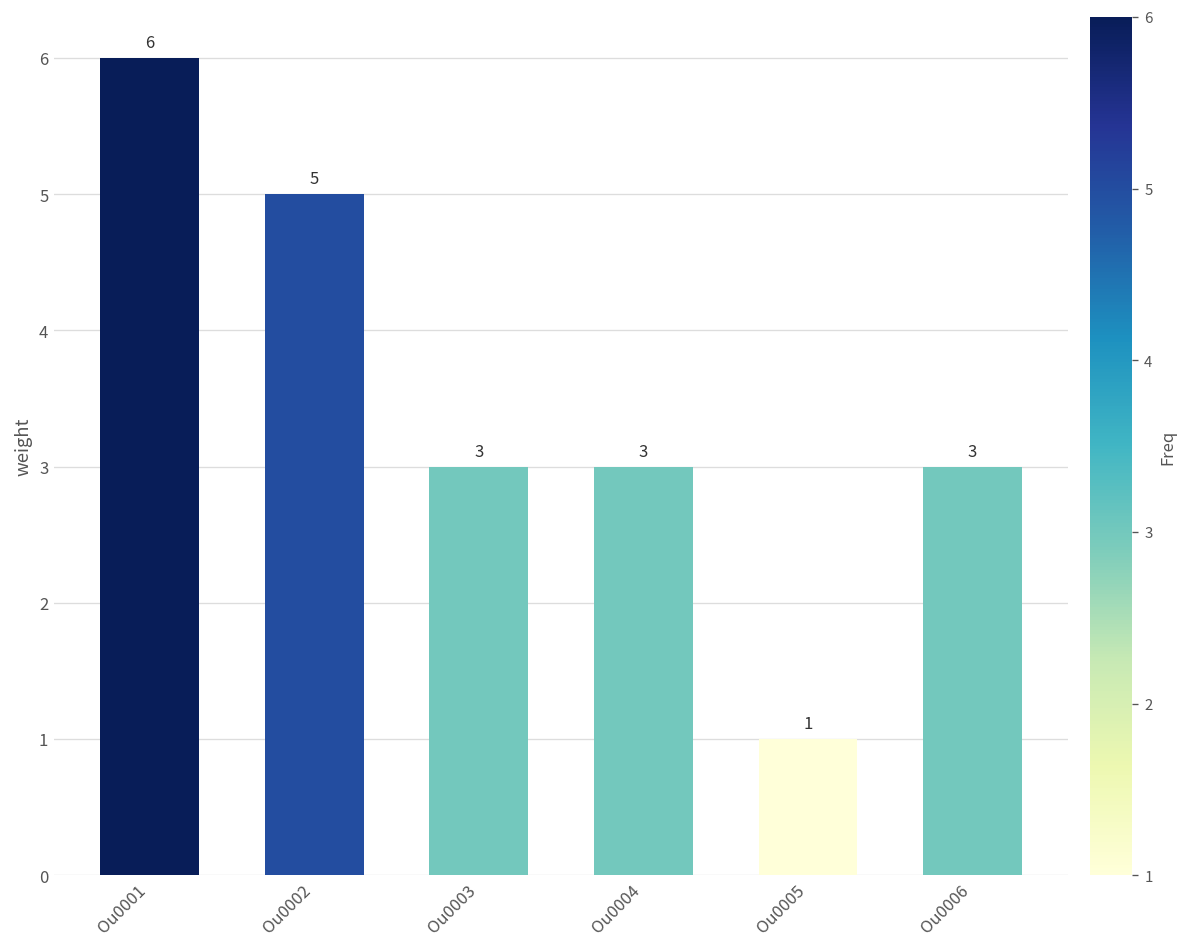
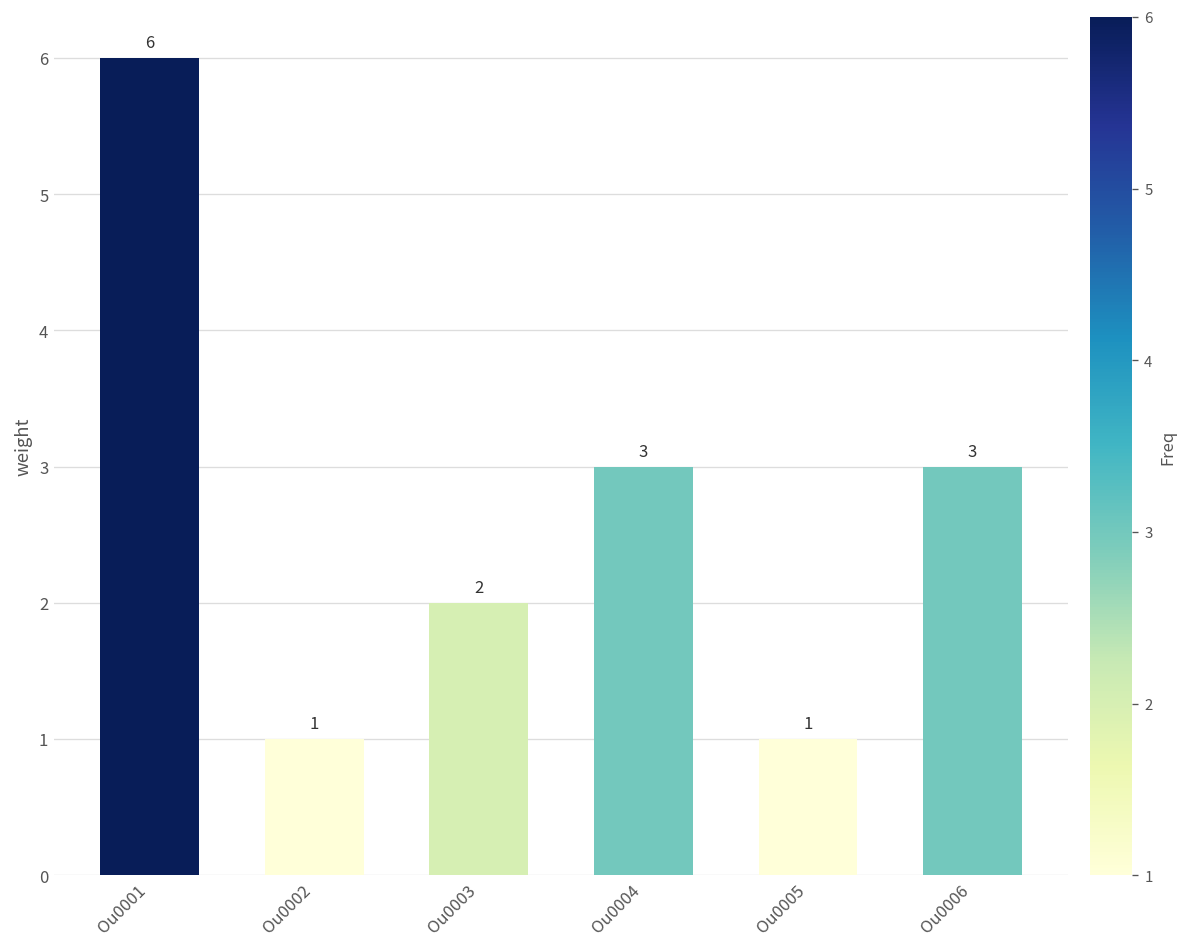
  {
    "Ou0001": 6,
-   "Ou0002": 5,
-   "Ou0003": 3,
+   "Ou0002": 1,
+   "Ou0003": 2,
    "Ou0004": 3,
    "Ou0005": 1,
    "Ou0006": 3
  }
